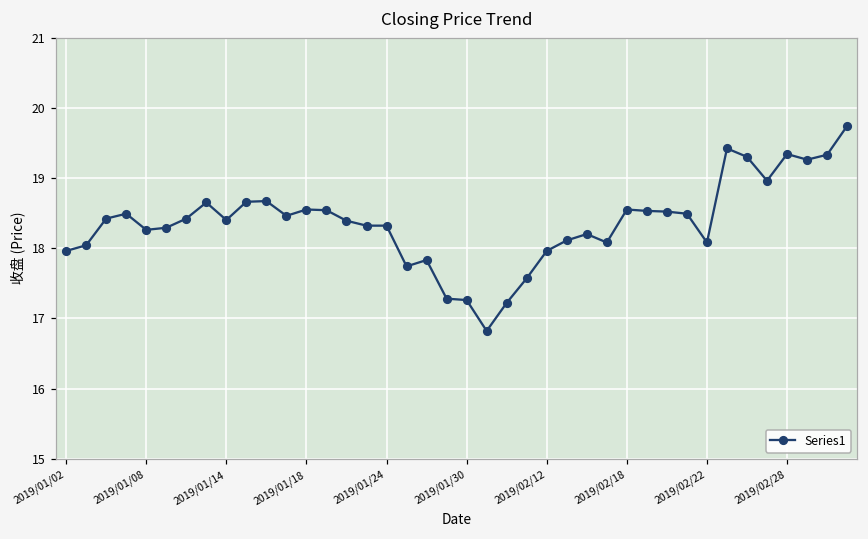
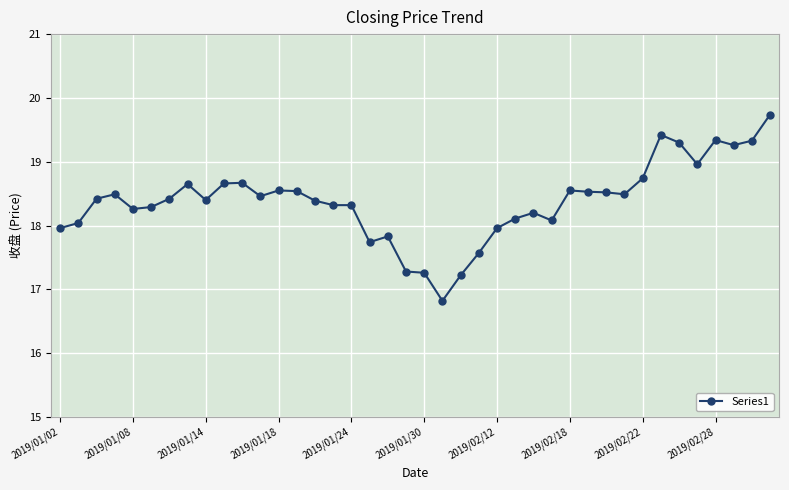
  {
    "2019/01/02": 18.0,
    "2019/01/08": 18.3,
    "2019/01/14": 18.4,
    "2019/01/18": 18.6,
    "2019/01/24": 18.3,
    "2019/01/30": 17.3,
    "2019/02/12": 18.0,
    "2019/02/18": 18.6,
-   "2019/02/22": 18.1,
+   "2019/02/22": 18.7,
    "2019/02/28": 19.3
  }
